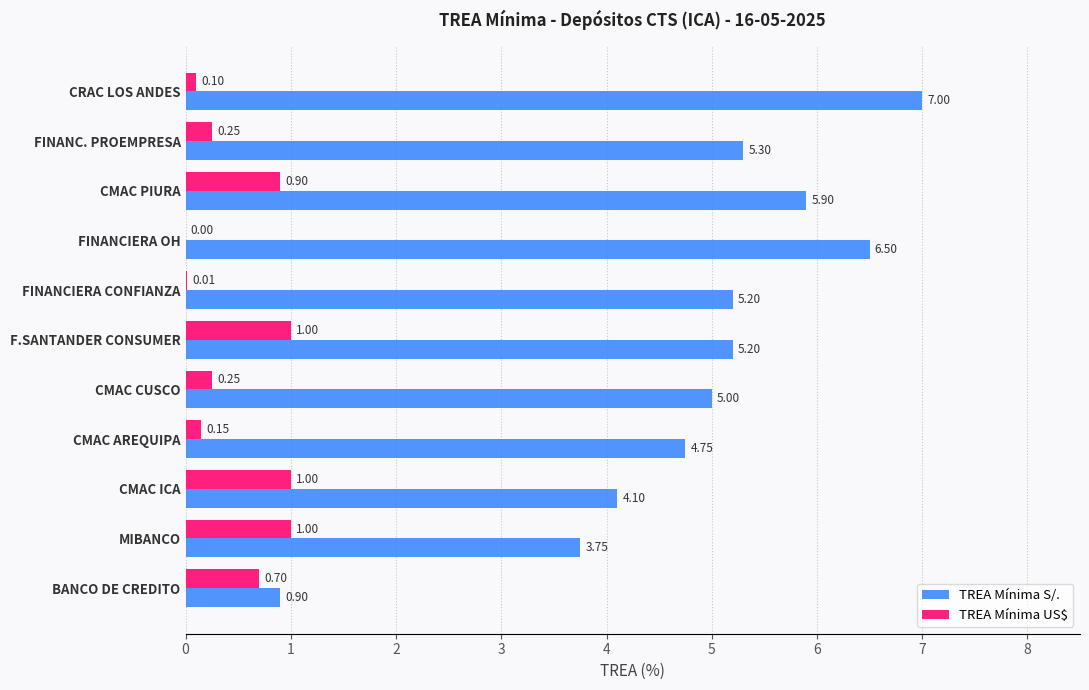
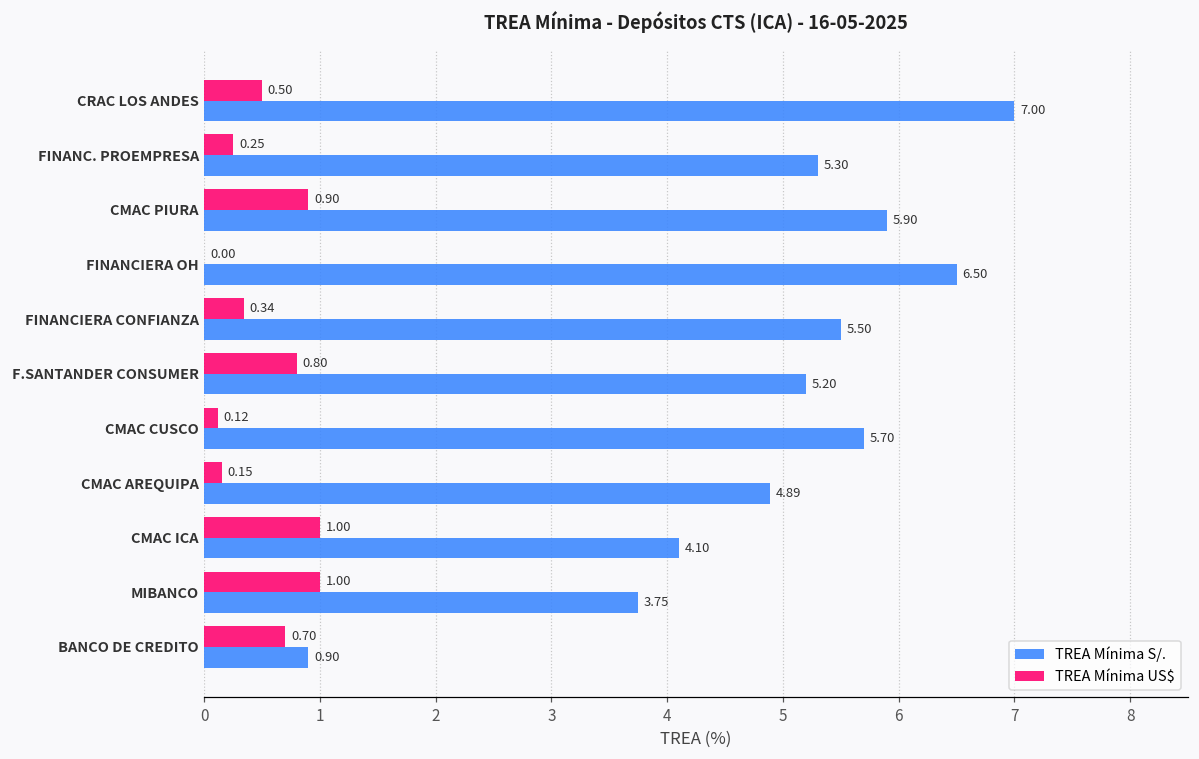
  {
    "TREA Mínima S/.": {
      "CRAC LOS ANDES": 7.00,
      "FINANC. PROEMPRESA": 5.30,
      "CMAC PIURA": 5.90,
      "FINANCIERA OH": 6.50,
-     "FINANCIERA CONFIANZA": 5.20,
+     "FINANCIERA CONFIANZA": 5.50,
      "F.SANTANDER CONSUMER": 5.20,
-     "CMAC CUSCO": 5.00,
-     "CMAC AREQUIPA": 4.75,
+     "CMAC CUSCO": 5.70,
+     "CMAC AREQUIPA": 4.89,
      "CMAC ICA": 4.10,
      "MIBANCO": 3.75,
      "BANCO DE CREDITO": 0.90
    },
    "TREA Mínima US$": {
-     "CRAC LOS ANDES": 0.10,
+     "CRAC LOS ANDES": 0.50,
      "FINANC. PROEMPRESA": 0.25,
      "CMAC PIURA": 0.90,
      "FINANCIERA OH": 0.00,
-     "FINANCIERA CONFIANZA": 0.01,
-     "F.SANTANDER CONSUMER": 1.00,
-     "CMAC CUSCO": 0.25,
+     "FINANCIERA CONFIANZA": 0.34,
+     "F.SANTANDER CONSUMER": 0.80,
+     "CMAC CUSCO": 0.12,
      "CMAC AREQUIPA": 0.15,
      "CMAC ICA": 1.00,
      "MIBANCO": 1.00,
      "BANCO DE CREDITO": 0.70
    }
  }
